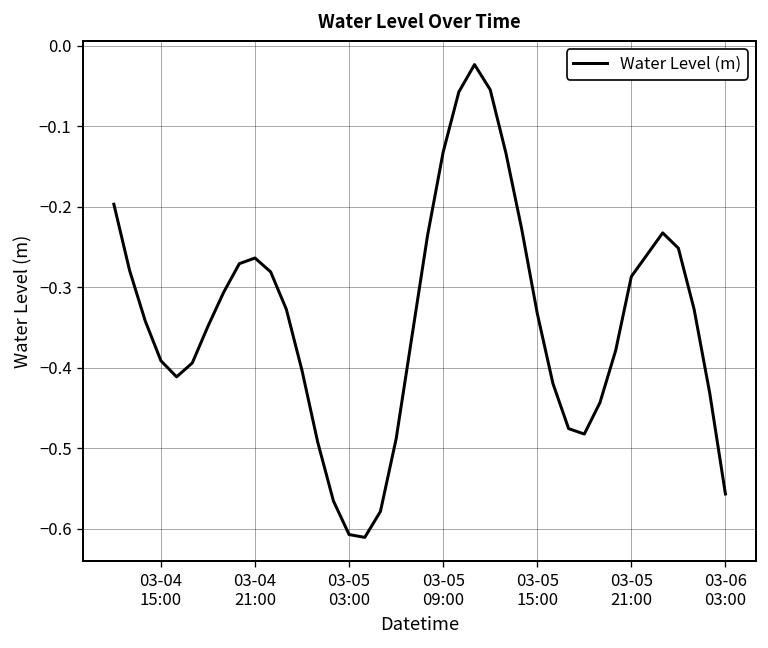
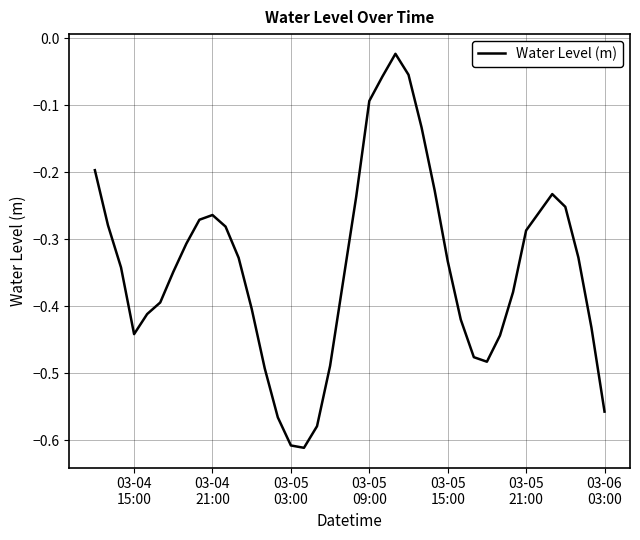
  {
-   "03-04 15:00": -0.39,
+   "03-04 15:00": -0.44,
    "03-04 21:00": -0.26,
    "03-05 03:00": -0.61,
-   "03-05 09:00": -0.13,
+   "03-05 09:00": -0.09,
    "03-05 15:00": -0.33,
    "03-05 21:00": -0.29,
    "03-06 03:00": -0.56
  }
